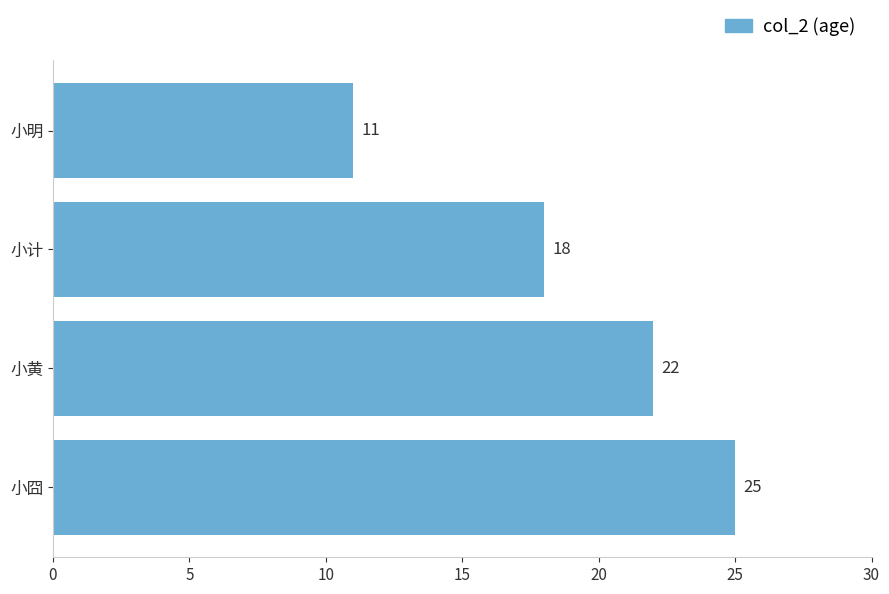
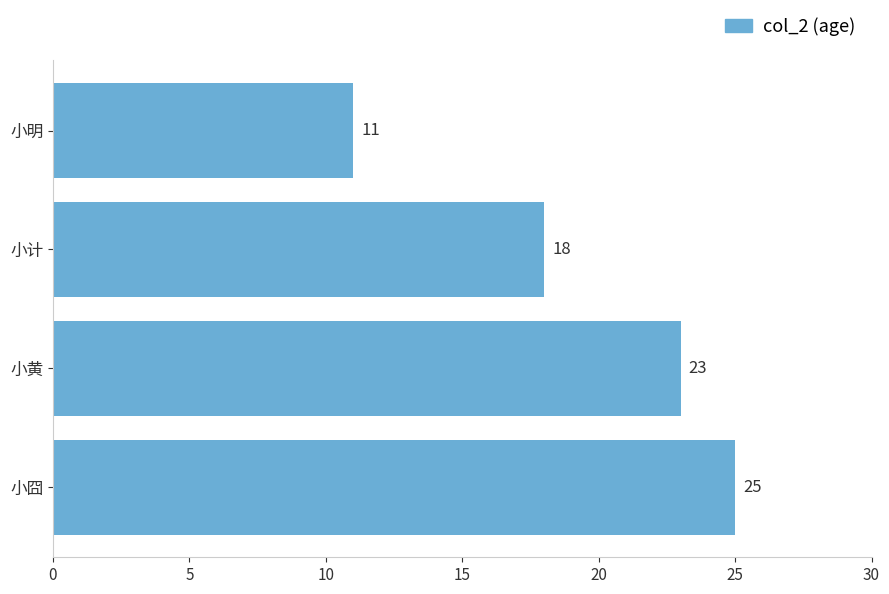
  {
    "小明": 11,
    "小计": 18,
-   "小黄": 22,
+   "小黄": 23,
    "小囧": 25
  }
